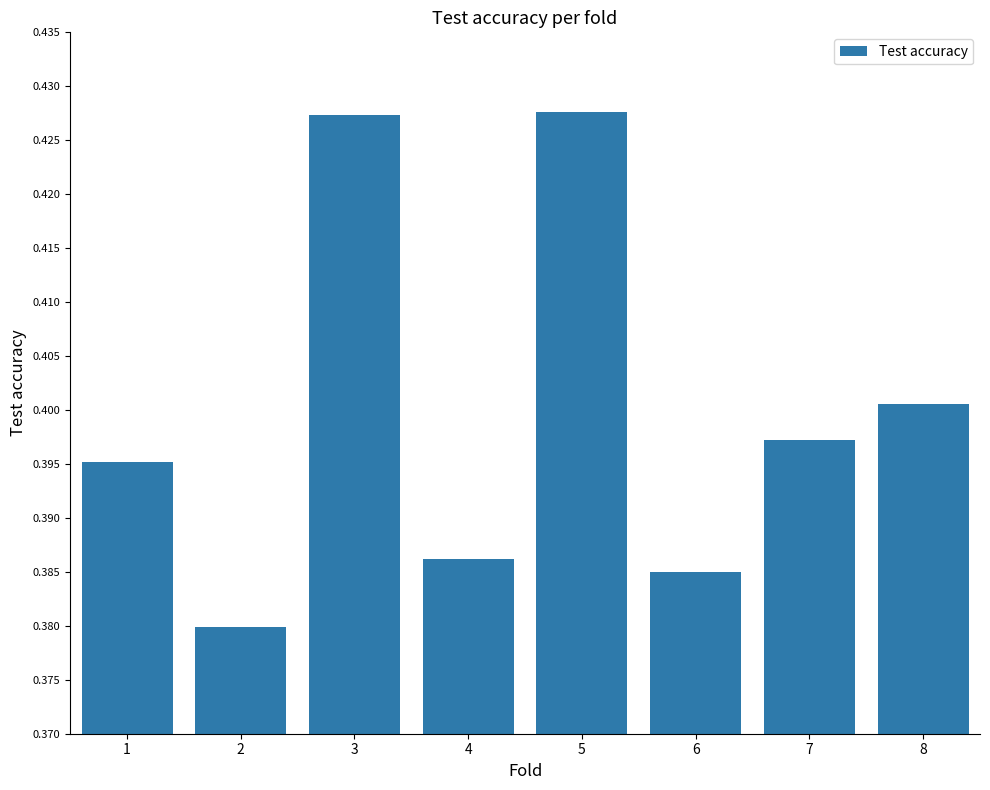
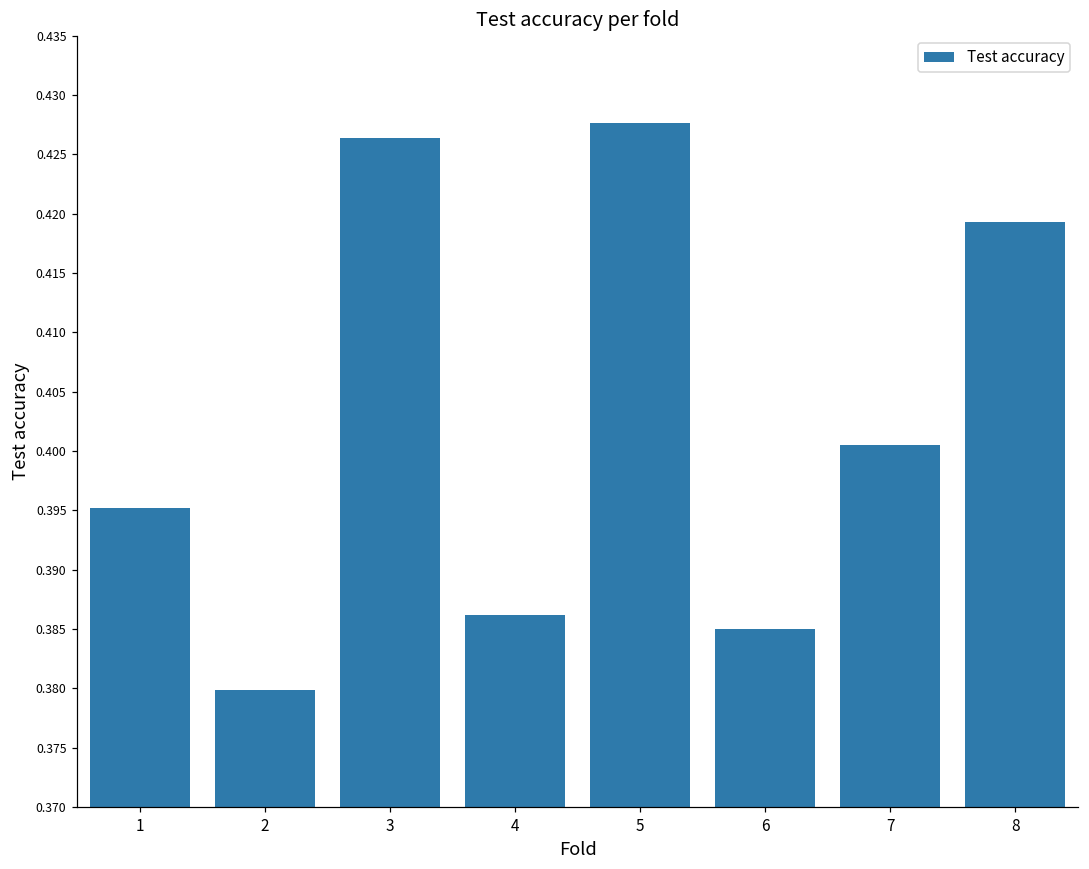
  {
    "1": 0.3952,
    "2": 0.3798,
-   "3": 0.4273,
+   "3": 0.4264,
    "4": 0.3862,
    "5": 0.4276,
    "6": 0.3850,
-   "7": 0.3972,
-   "8": 0.4005
+   "7": 0.4005,
+   "8": 0.4193
  }
